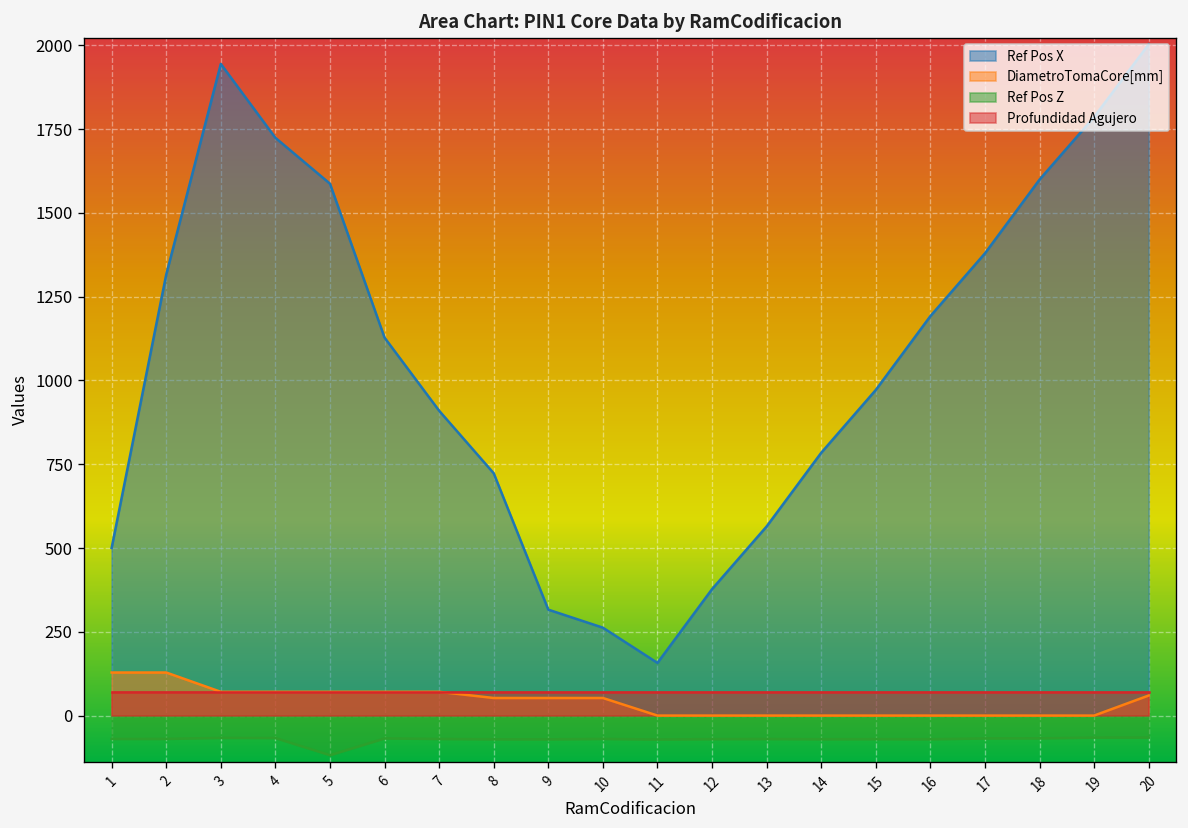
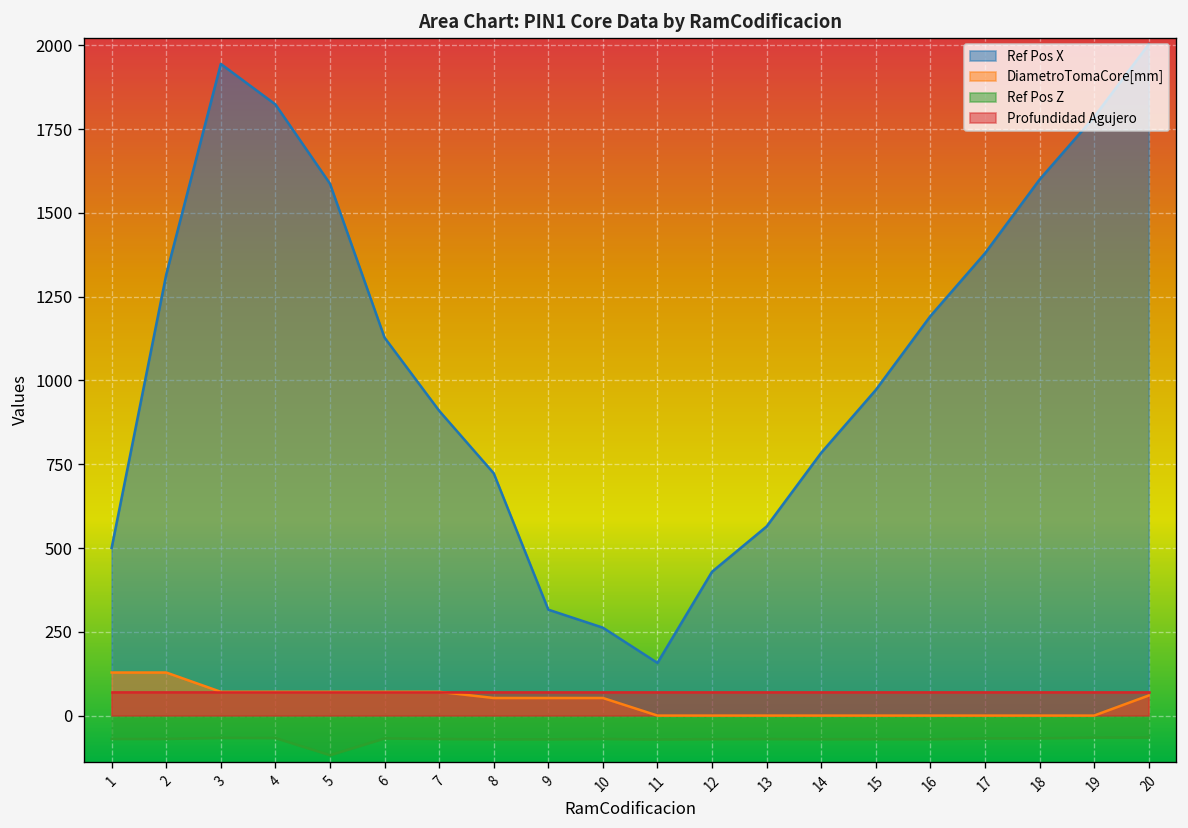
  {
    "Ref Pos X": {
      "1": 500,
      "2": 1320,
      "3": 1940,
-     "4": 1720,
+     "4": 1820,
      "5": 1590,
      "6": 1130,
      "7": 910,
      "8": 720,
      "9": 320,
      "10": 260,
      "11": 160,
-     "12": 380,
+     "12": 430,
      "13": 560,
      "14": 780,
      "15": 970,
      "16": 1190,
      "17": 1380,
      "18": 1600
    },
    "DiametroTomaCore[mm]": {
      "1": 130,
      "2": 130,
      "8": 50,
      "9": 50,
      "10": 50,
      "20": 60
    },
    "Profundidad Agujero": {
      "1": 70,
      "2": 70,
      "8": 70,
      "9": 70,
      "10": 70,
      "11": 70,
      "12": 70,
      "13": 70,
      "14": 70,
      "15": 70,
      "16": 70,
      "17": 70,
      "18": 70,
      "19": 70,
      "20": 70
    }
  }
